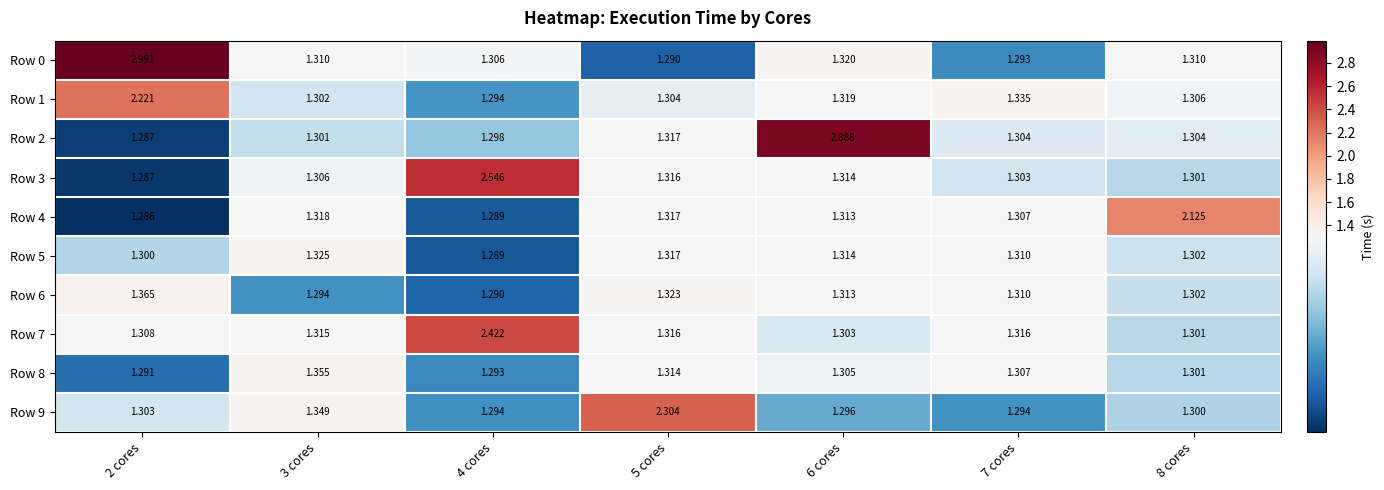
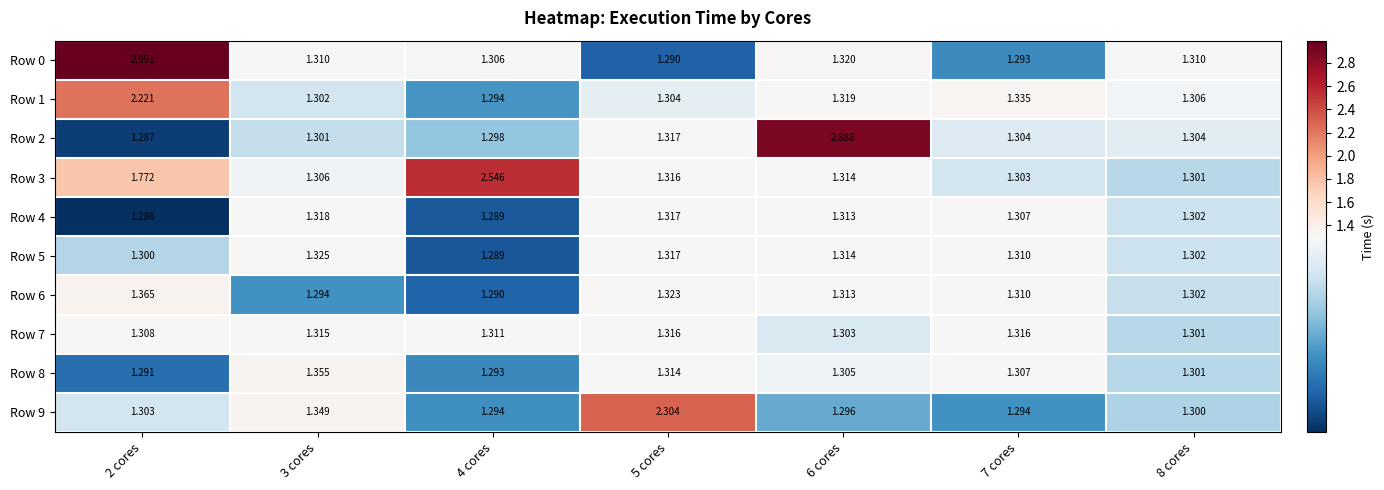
  {
    "Row 0": {
      "2 cores": 2.991,
      "3 cores": 1.310,
      "4 cores": 1.306,
      "5 cores": 1.290,
      "6 cores": 1.320,
      "7 cores": 1.293,
      "8 cores": 1.310
    },
    "Row 1": {
      "2 cores": 2.221,
      "3 cores": 1.302,
      "4 cores": 1.294,
      "5 cores": 1.304,
      "6 cores": 1.319,
      "7 cores": 1.335,
      "8 cores": 1.306
    },
    "Row 2": {
      "2 cores": 1.287,
      "3 cores": 1.301,
      "4 cores": 1.298,
      "5 cores": 1.317,
      "6 cores": 2.888,
      "7 cores": 1.304,
      "8 cores": 1.304
    },
    "Row 3": {
-     "2 cores": 1.287,
+     "2 cores": 1.772,
      "3 cores": 1.306,
      "4 cores": 2.546,
      "5 cores": 1.316,
      "6 cores": 1.314,
      "7 cores": 1.303,
      "8 cores": 1.301
    },
    "Row 4": {
      "2 cores": 1.286,
      "3 cores": 1.318,
      "4 cores": 1.289,
      "5 cores": 1.317,
      "6 cores": 1.313,
      "7 cores": 1.307,
-     "8 cores": 2.125
+     "8 cores": 1.302
    },
    "Row 5": {
      "2 cores": 1.300,
      "3 cores": 1.325,
      "4 cores": 1.289,
      "5 cores": 1.317,
      "6 cores": 1.314,
      "7 cores": 1.310,
      "8 cores": 1.302
    },
    "Row 6": {
      "2 cores": 1.365,
      "3 cores": 1.294,
      "4 cores": 1.290,
      "5 cores": 1.323,
      "6 cores": 1.313,
      "7 cores": 1.310,
      "8 cores": 1.302
    },
    "Row 7": {
      "2 cores": 1.308,
      "3 cores": 1.315,
-     "4 cores": 2.422,
+     "4 cores": 1.311,
      "5 cores": 1.316,
      "6 cores": 1.303,
      "7 cores": 1.316,
      "8 cores": 1.301
    },
    "Row 8": {
      "2 cores": 1.291,
      "3 cores": 1.355,
      "4 cores": 1.293,
      "5 cores": 1.314,
      "6 cores": 1.305,
      "7 cores": 1.307,
      "8 cores": 1.301
    },
    "Row 9": {
      "2 cores": 1.303,
      "3 cores": 1.349,
      "4 cores": 1.294,
      "5 cores": 2.304,
      "6 cores": 1.296,
      "7 cores": 1.294,
      "8 cores": 1.300
    }
  }
